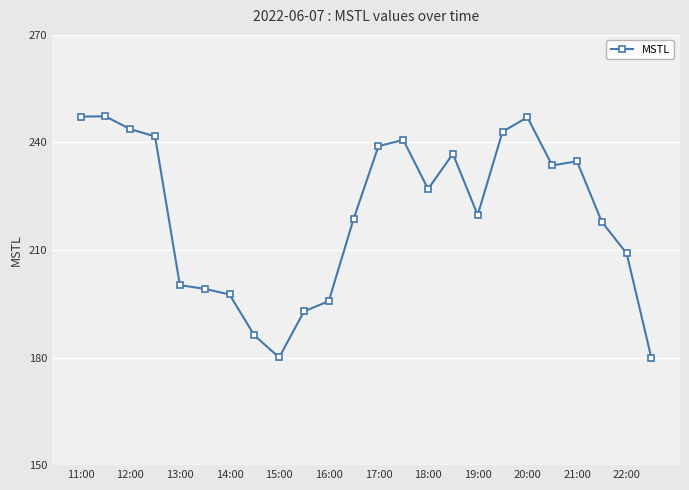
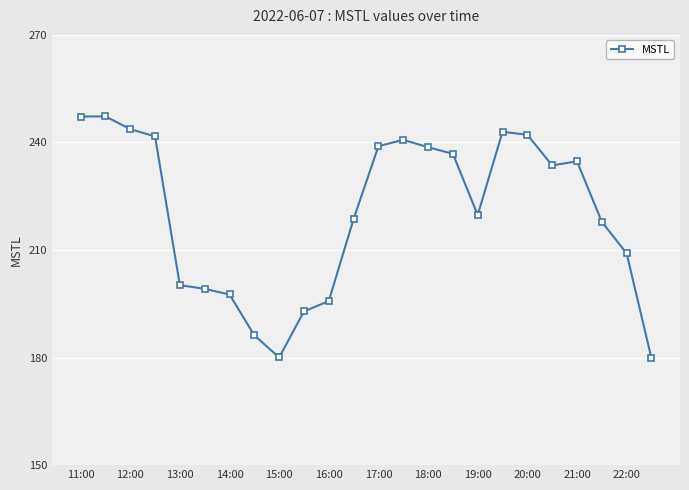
  {
    "11:00": 247,
    "12:00": 244,
    "13:00": 200,
    "14:00": 198,
    "15:00": 180,
    "16:00": 196,
    "17:00": 239,
-   "18:00": 227,
+   "18:00": 239,
    "19:00": 220,
-   "20:00": 247,
+   "20:00": 242,
    "21:00": 235,
    "22:00": 209
  }
